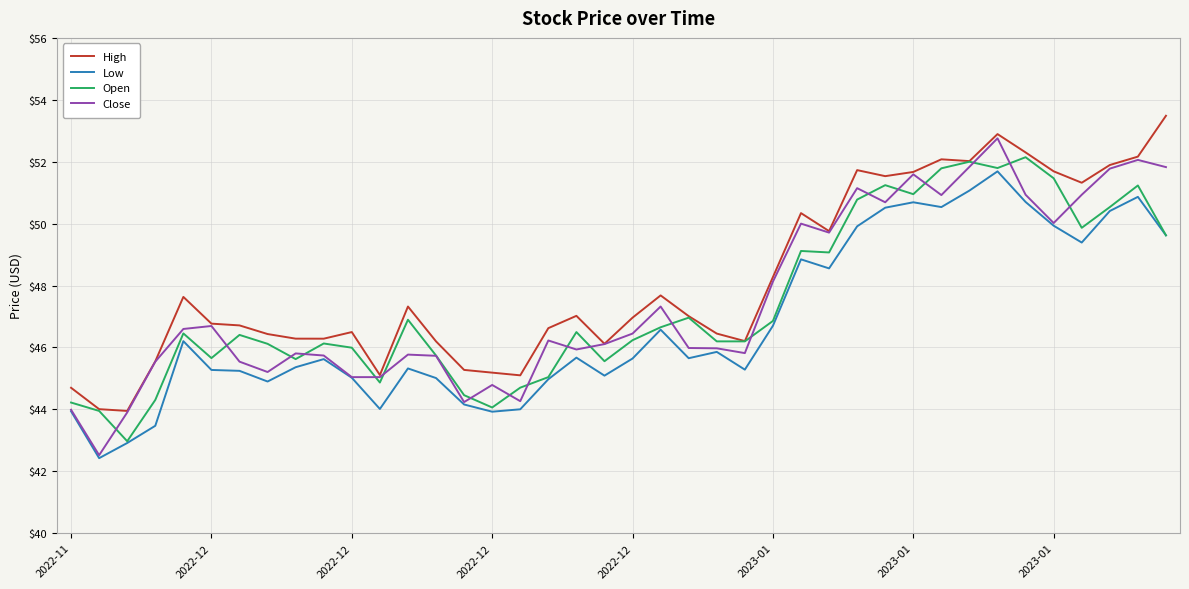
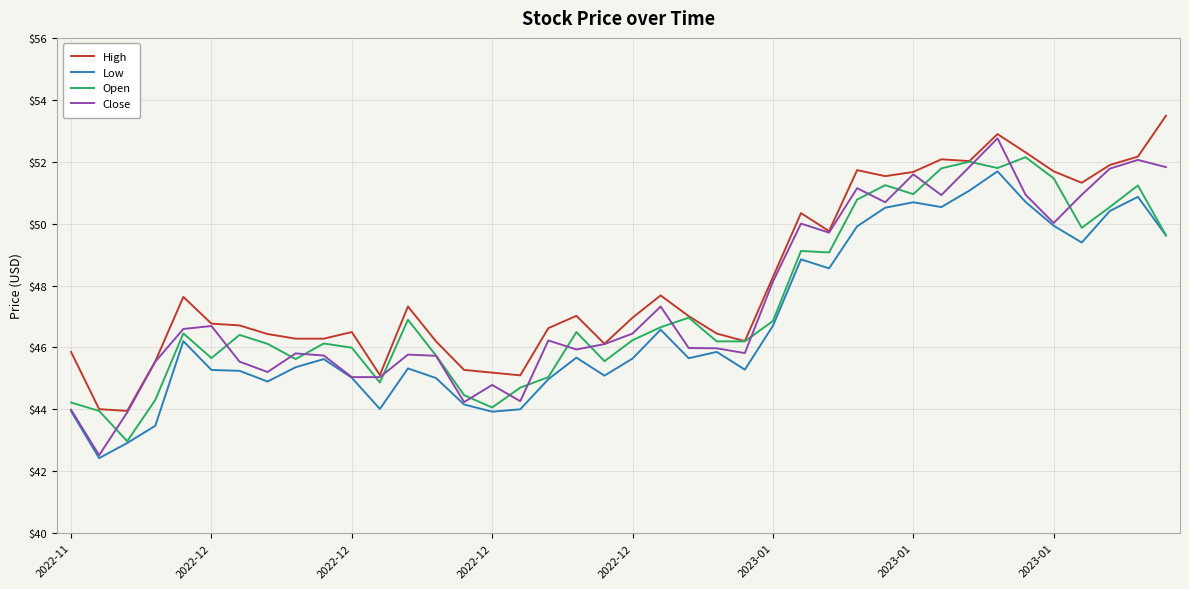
  {
    "High": {
-     "2022-11": "$44.7"
+     "2022-11": "$45.9"
    },
    "Open": {
      "2022-11": "$44.2"
    }
  }
